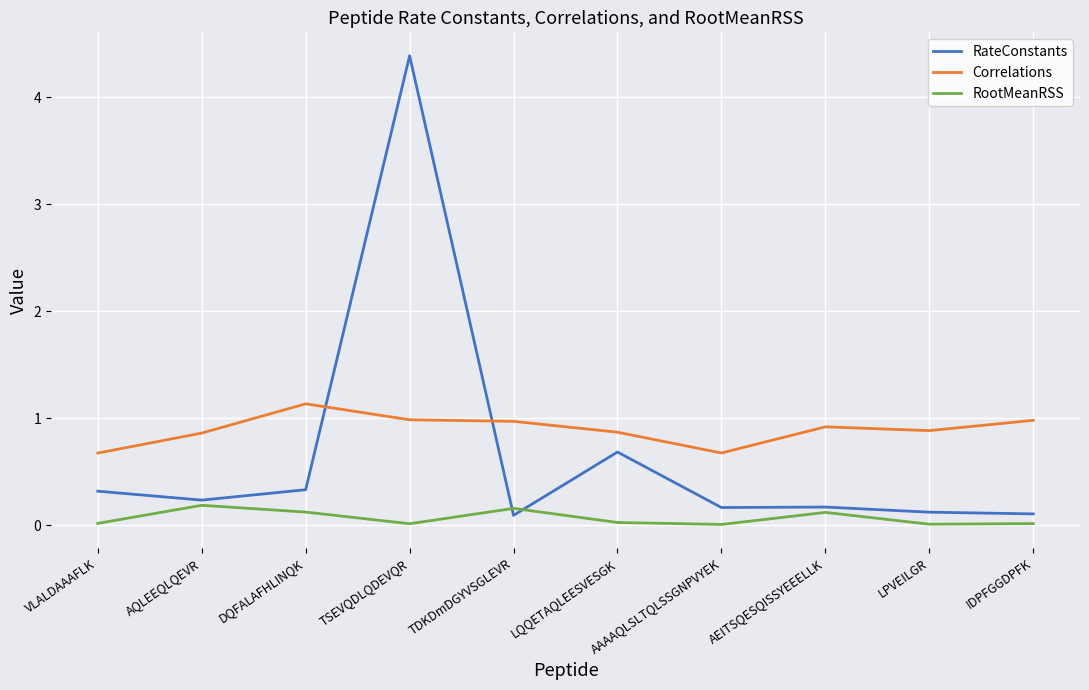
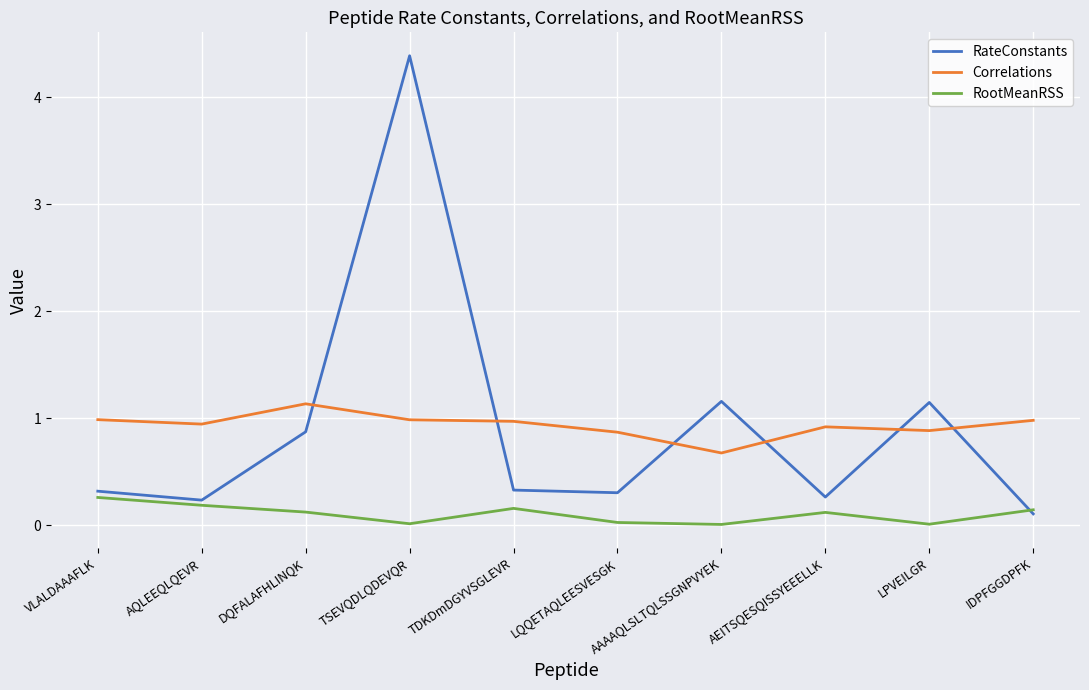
  {
    "RateConstants": {
      "VLALDAAAFLK": 0.32,
      "AQLEEQLQEVR": 0.24,
-     "DQFALAFHLINQK": 0.33,
+     "DQFALAFHLINQK": 0.87,
      "TSEVQDLQDEVQR": 4.39,
-     "TDKDmDGYVSGLEVR": 0.09,
-     "LQQETAQLEESVESGK": 0.69,
-     "AAAAQLSLTQLSSGNPVYEK": 0.17,
-     "AEITSQESQISSYEEELLK": 0.17,
-     "LPVEILGR": 0.12,
+     "TDKDmDGYVSGLEVR": 0.33,
+     "LQQETAQLEESVESGK": 0.31,
+     "AAAAQLSLTQLSSGNPVYEK": 1.16,
+     "AEITSQESQISSYEEELLK": 0.27,
+     "LPVEILGR": 1.15,
      "IDPFGGDPFK": 0.11
    },
    "Correlations": {
-     "VLALDAAAFLK": 0.68,
-     "AQLEEQLQEVR": 0.86,
+     "VLALDAAAFLK": 0.99,
+     "AQLEEQLQEVR": 0.95,
      "DQFALAFHLINQK": 1.14,
      "TSEVQDLQDEVQR": 0.99,
      "TDKDmDGYVSGLEVR": 0.97,
      "LQQETAQLEESVESGK": 0.87,
      "AAAAQLSLTQLSSGNPVYEK": 0.68,
      "AEITSQESQISSYEEELLK": 0.92,
      "LPVEILGR": 0.89,
      "IDPFGGDPFK": 0.98
    },
    "RootMeanRSS": {
-     "VLALDAAAFLK": 0.02,
+     "VLALDAAAFLK": 0.26,
      "AQLEEQLQEVR": 0.19,
      "DQFALAFHLINQK": 0.12,
      "TSEVQDLQDEVQR": 0.02,
      "TDKDmDGYVSGLEVR": 0.16,
      "LQQETAQLEESVESGK": 0.03,
      "AAAAQLSLTQLSSGNPVYEK": 0.01,
      "AEITSQESQISSYEEELLK": 0.12,
      "LPVEILGR": 0.01,
-     "IDPFGGDPFK": 0.02
+     "IDPFGGDPFK": 0.15
    }
  }
